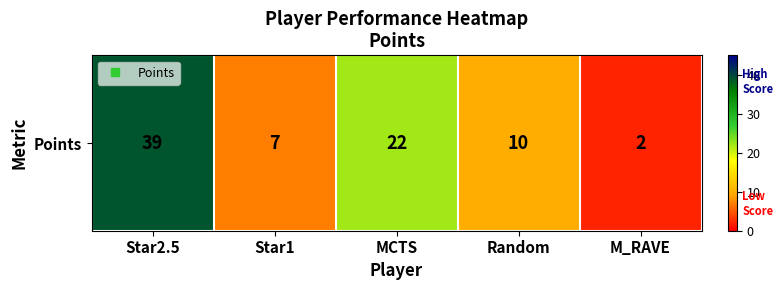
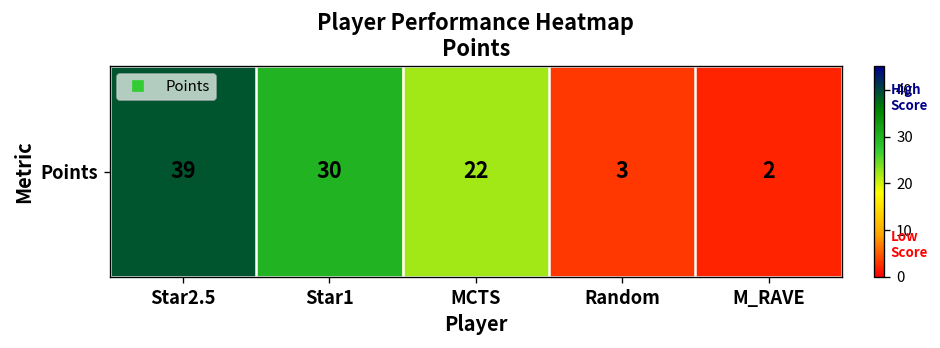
  {
    "Points": {
      "Star2.5": 39,
-     "Star1": 7,
+     "Star1": 30,
      "MCTS": 22,
-     "Random": 10,
+     "Random": 3,
      "M_RAVE": 2
    }
  }
